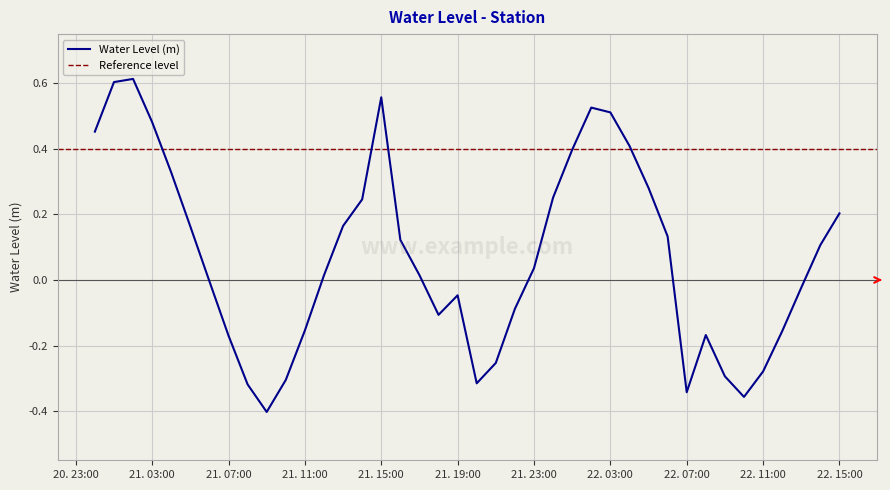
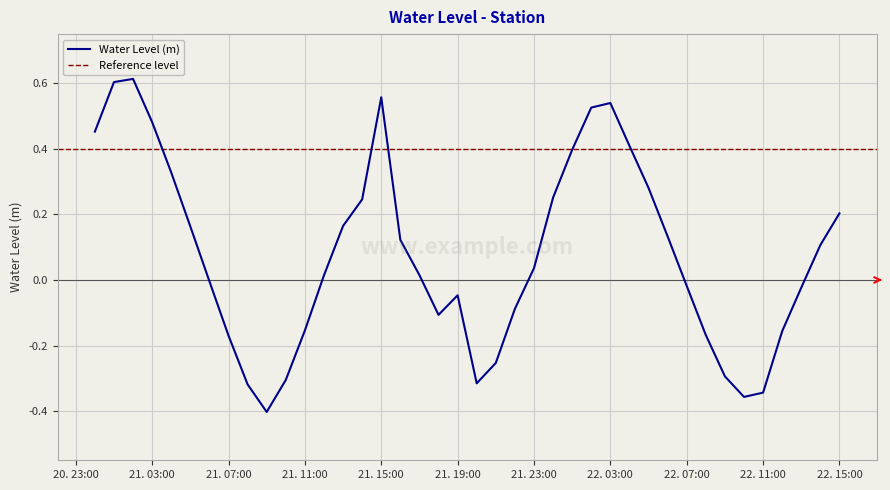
  {
    "21. 03:00": 0.48,
    "21. 07:00": -0.17,
    "21. 11:00": -0.15,
    "21. 15:00": 0.56,
    "21. 19:00": -0.05,
    "21. 23:00": 0.04,
-   "22. 03:00": 0.51,
-   "22. 07:00": -0.34,
-   "22. 11:00": -0.28,
+   "22. 03:00": 0.54,
+   "22. 07:00": -0.02,
+   "22. 11:00": -0.34,
    "22. 15:00": 0.20
  }
